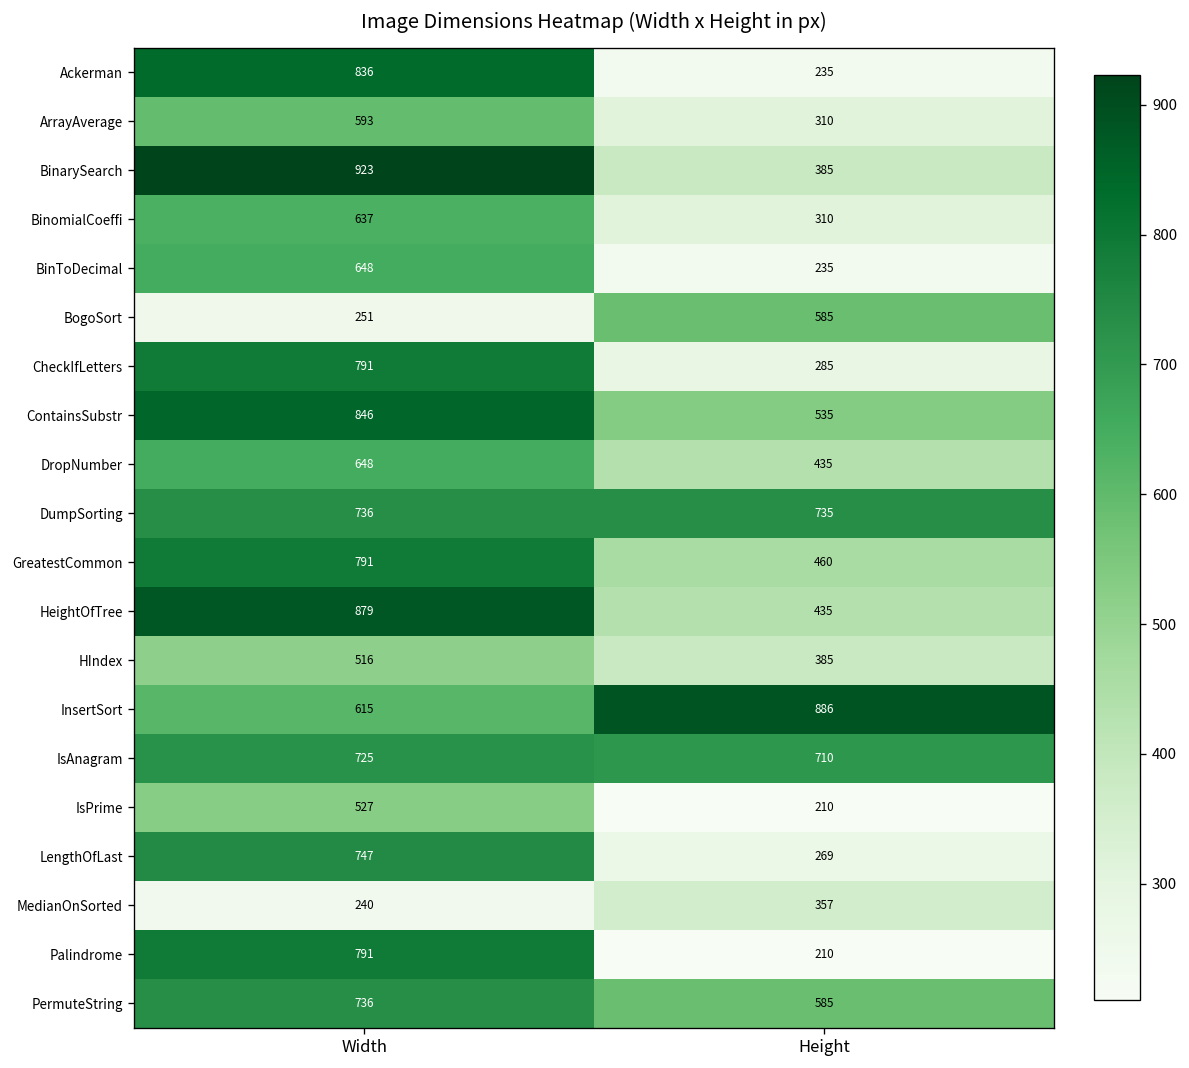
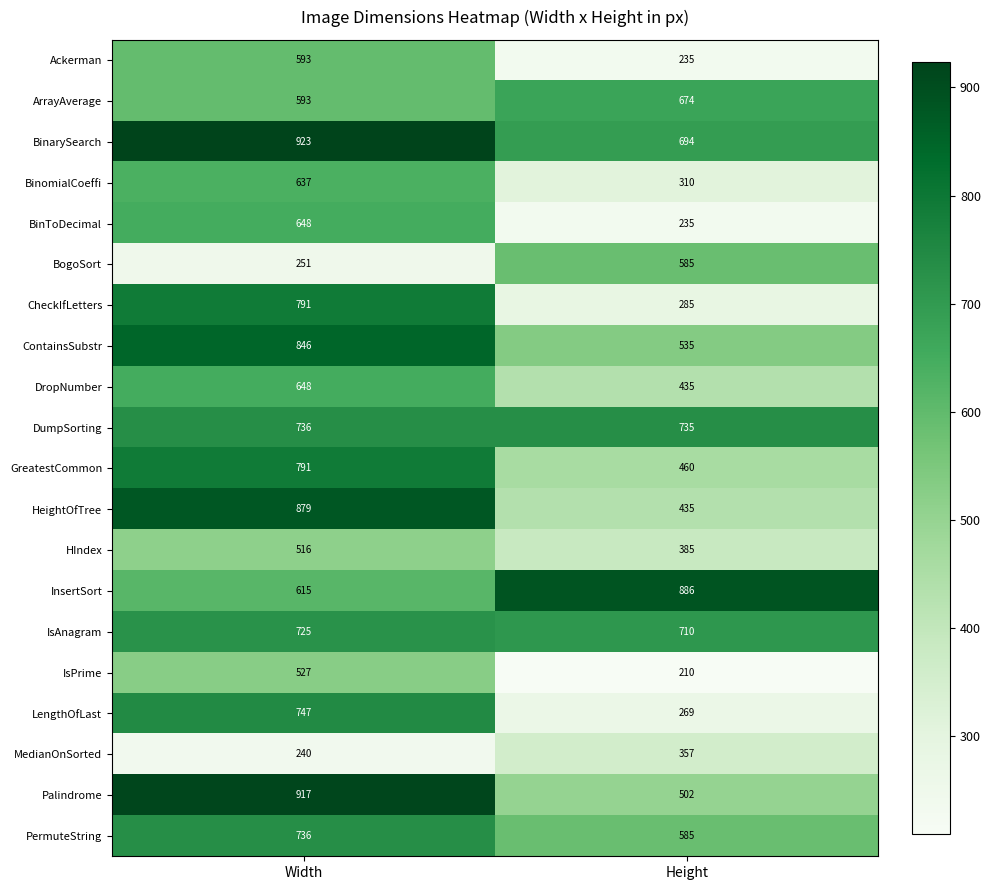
  {
    "Ackerman": {
-     "Width": 836,
+     "Width": 593,
      "Height": 235
    },
    "ArrayAverage": {
      "Width": 593,
-     "Height": 310
+     "Height": 674
    },
    "BinarySearch": {
      "Width": 923,
-     "Height": 385
+     "Height": 694
    },
    "BinomialCoeffi": {
      "Width": 637,
      "Height": 310
    },
    "BinToDecimal": {
      "Width": 648,
      "Height": 235
    },
    "BogoSort": {
      "Width": 251,
      "Height": 585
    },
    "CheckIfLetters": {
      "Width": 791,
      "Height": 285
    },
    "ContainsSubstr": {
      "Width": 846,
      "Height": 535
    },
    "DropNumber": {
      "Width": 648,
      "Height": 435
    },
    "DumpSorting": {
      "Width": 736,
      "Height": 735
    },
    "GreatestCommon": {
      "Width": 791,
      "Height": 460
    },
    "HeightOfTree": {
      "Width": 879,
      "Height": 435
    },
    "HIndex": {
      "Width": 516,
      "Height": 385
    },
    "InsertSort": {
      "Width": 615,
      "Height": 886
    },
    "IsAnagram": {
      "Width": 725,
      "Height": 710
    },
    "IsPrime": {
      "Width": 527,
      "Height": 210
    },
    "LengthOfLast": {
      "Width": 747,
      "Height": 269
    },
    "MedianOnSorted": {
      "Width": 240,
      "Height": 357
    },
    "Palindrome": {
-     "Width": 791,
-     "Height": 210
+     "Width": 917,
+     "Height": 502
    },
    "PermuteString": {
      "Width": 736,
      "Height": 585
    }
  }
